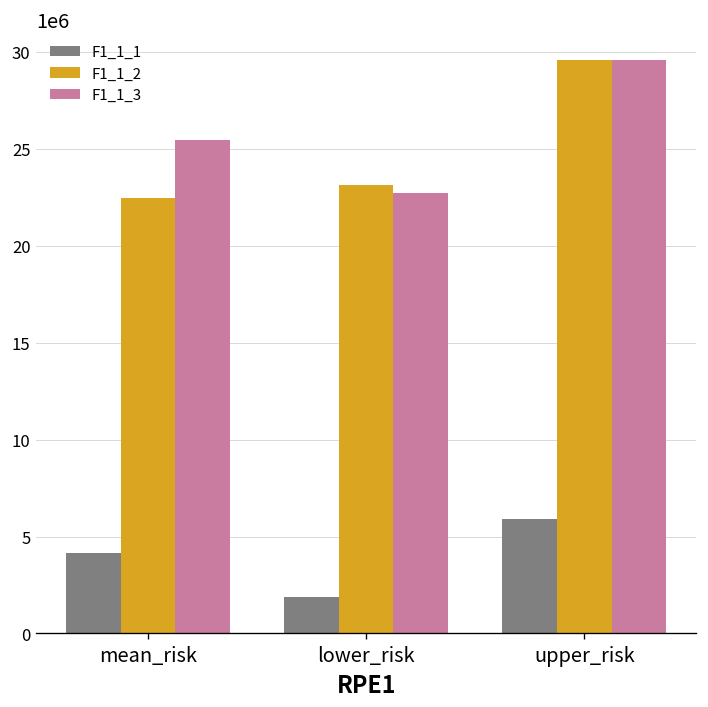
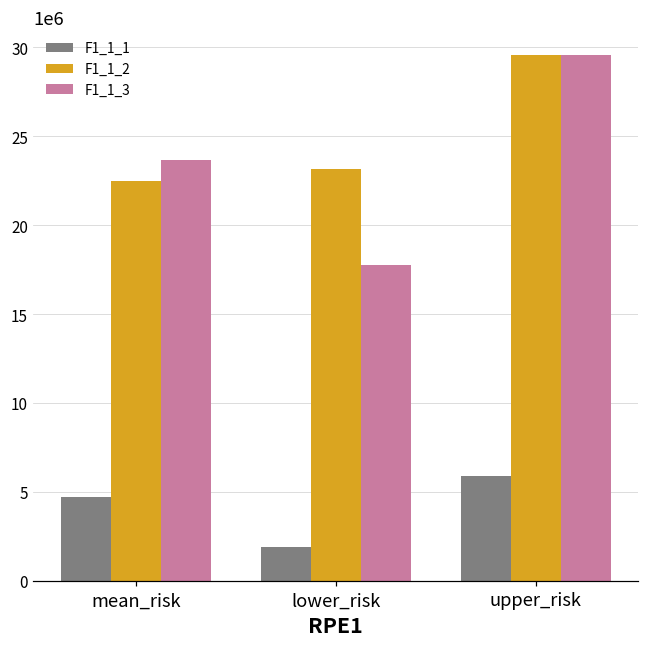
  {
    "F1_1_1": {
-     "mean_risk": 4200000,
+     "mean_risk": 4700000,
      "lower_risk": 1900000,
      "upper_risk": 5900000
    },
    "F1_1_2": {
      "mean_risk": 22500000,
      "lower_risk": 23100000,
      "upper_risk": 29600000
    },
    "F1_1_3": {
-     "mean_risk": 25400000,
-     "lower_risk": 22700000,
+     "mean_risk": 23700000,
+     "lower_risk": 17700000,
      "upper_risk": 29600000
    }
  }
